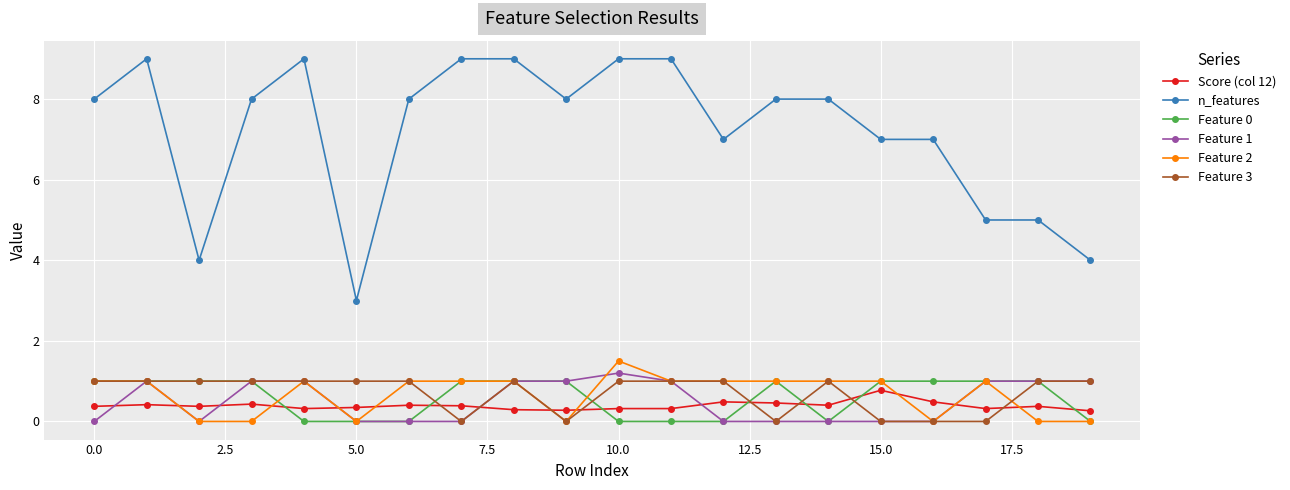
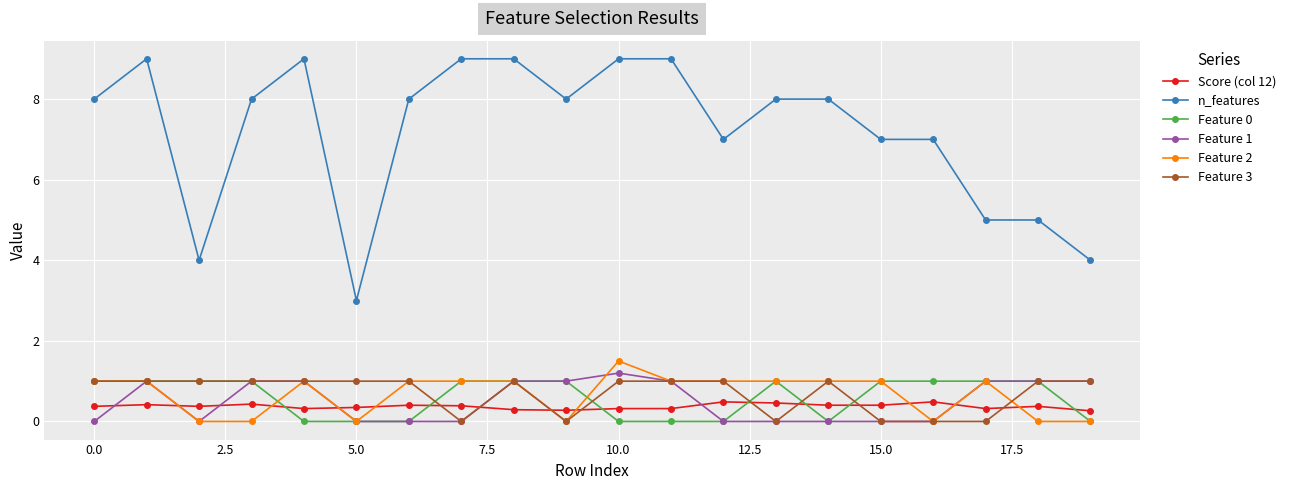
  {
    "Score (col 12)": {
      "0.0": 0.4,
      "5.0": 0.3,
      "10.0": 0.3,
-     "15.0": 0.8
+     "15.0": 0.4
    },
    "n_features": {
      "0.0": 8.0,
      "5.0": 3.0,
      "10.0": 9.0,
      "15.0": 7.0
    },
    "Feature 0": {
      "10.0": 0.0
    },
    "Feature 1": {
      "0.0": 0.0,
      "10.0": 1.2
    },
    "Feature 2": {
      "10.0": 1.5
    },
    "Feature 3": {
      "5.0": 1.0,
      "10.0": 1.0
    }
  }
